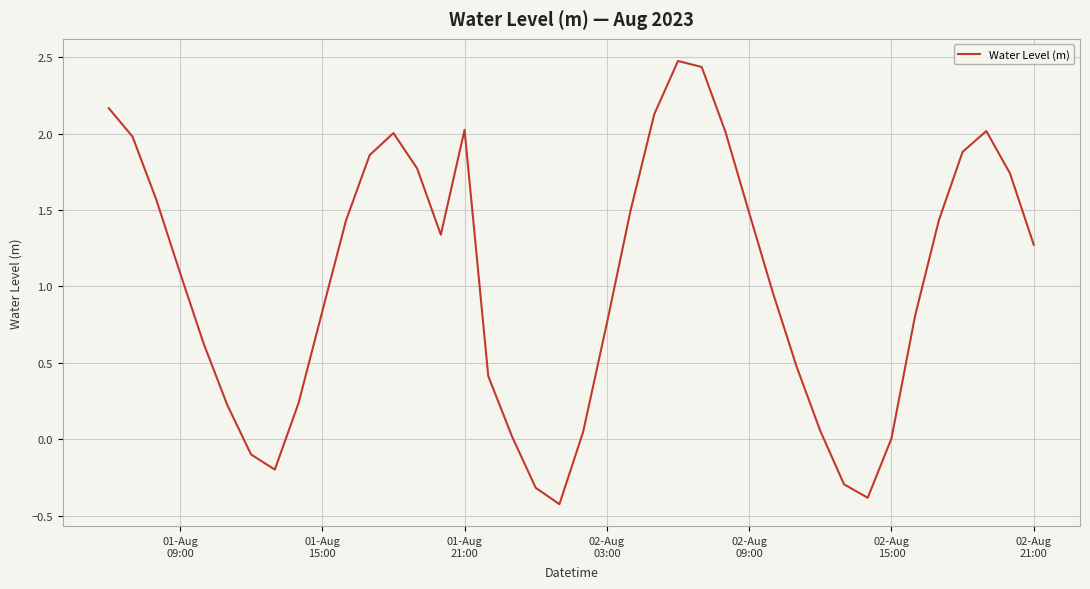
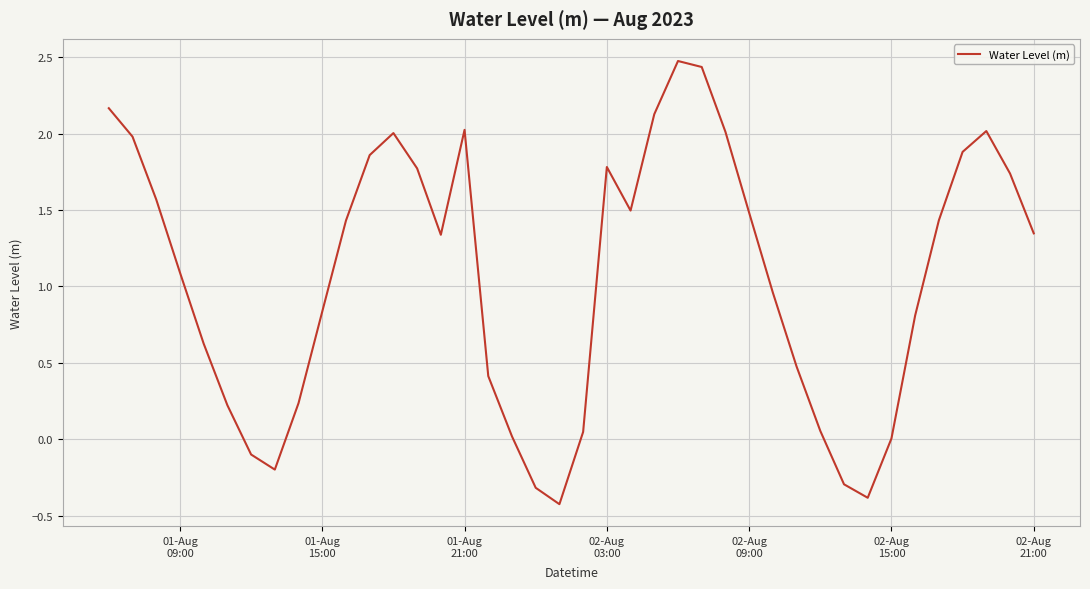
  {
    "01-Aug 09:00": 1.09,
    "01-Aug 15:00": 0.84,
    "01-Aug 21:00": 2.02,
-   "02-Aug 03:00": 0.76,
+   "02-Aug 03:00": 1.78,
    "02-Aug 09:00": 1.48,
    "02-Aug 15:00": 0.01,
-   "02-Aug 21:00": 1.27
+   "02-Aug 21:00": 1.35
  }
